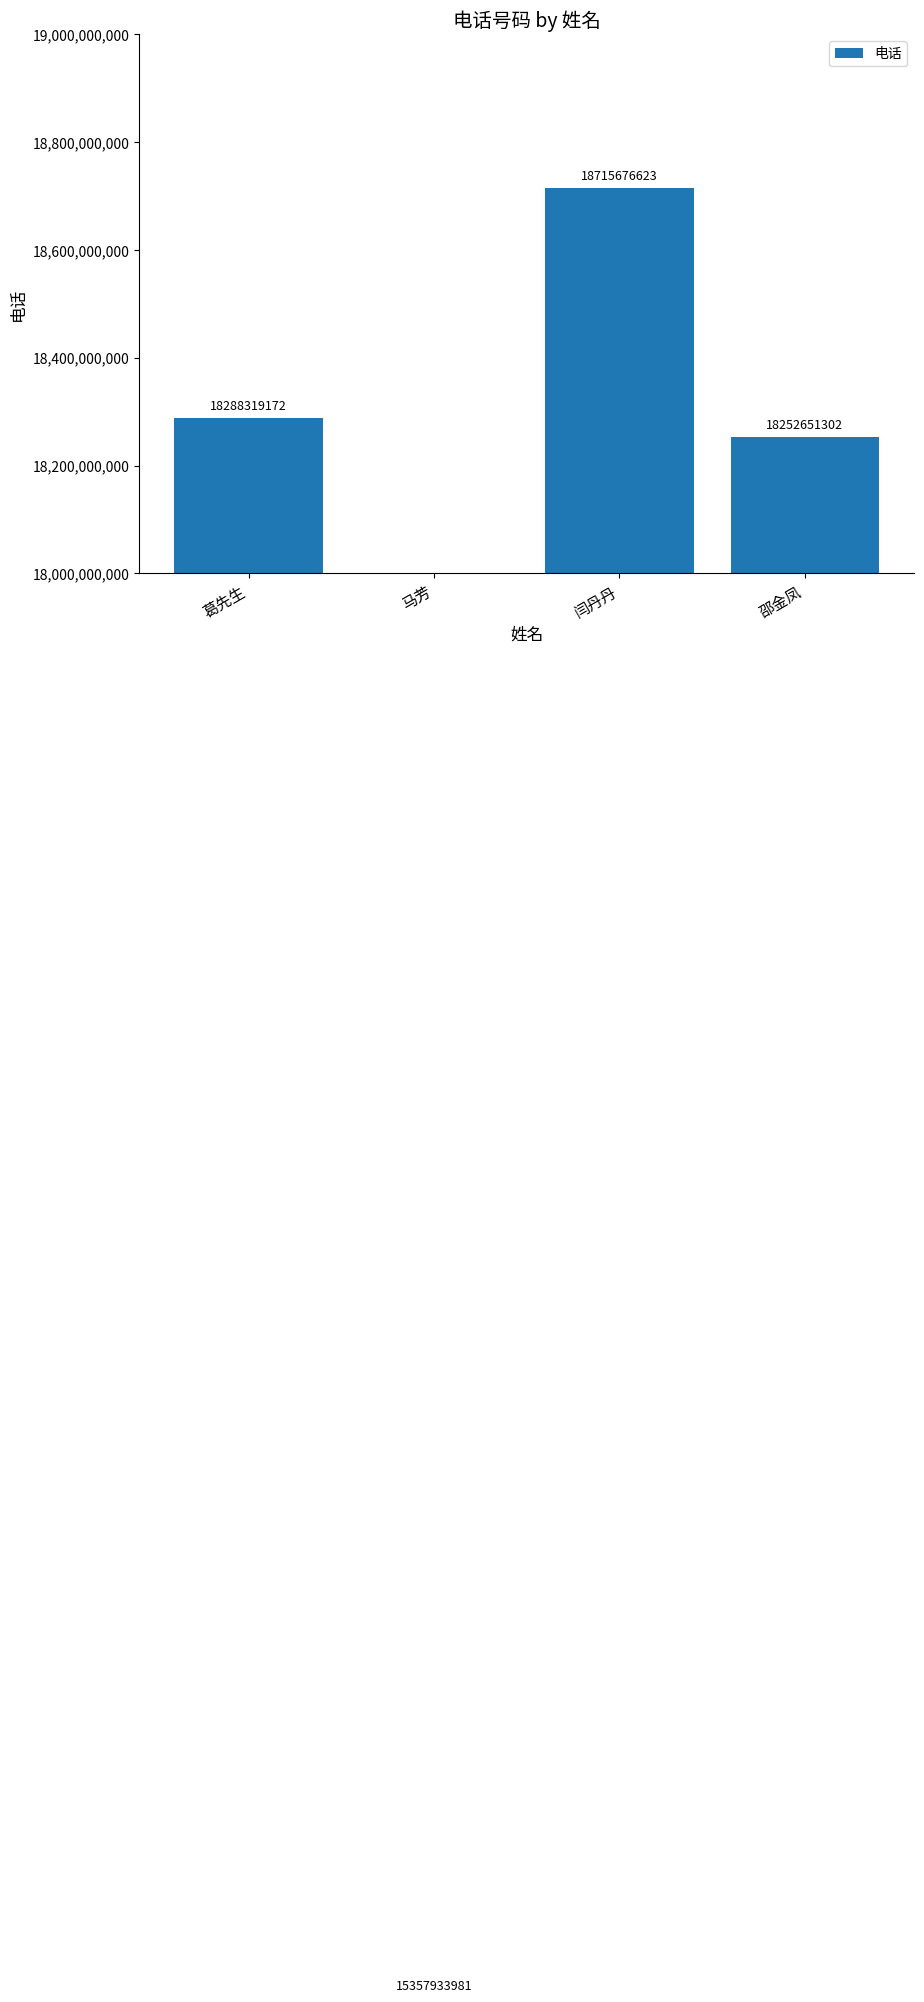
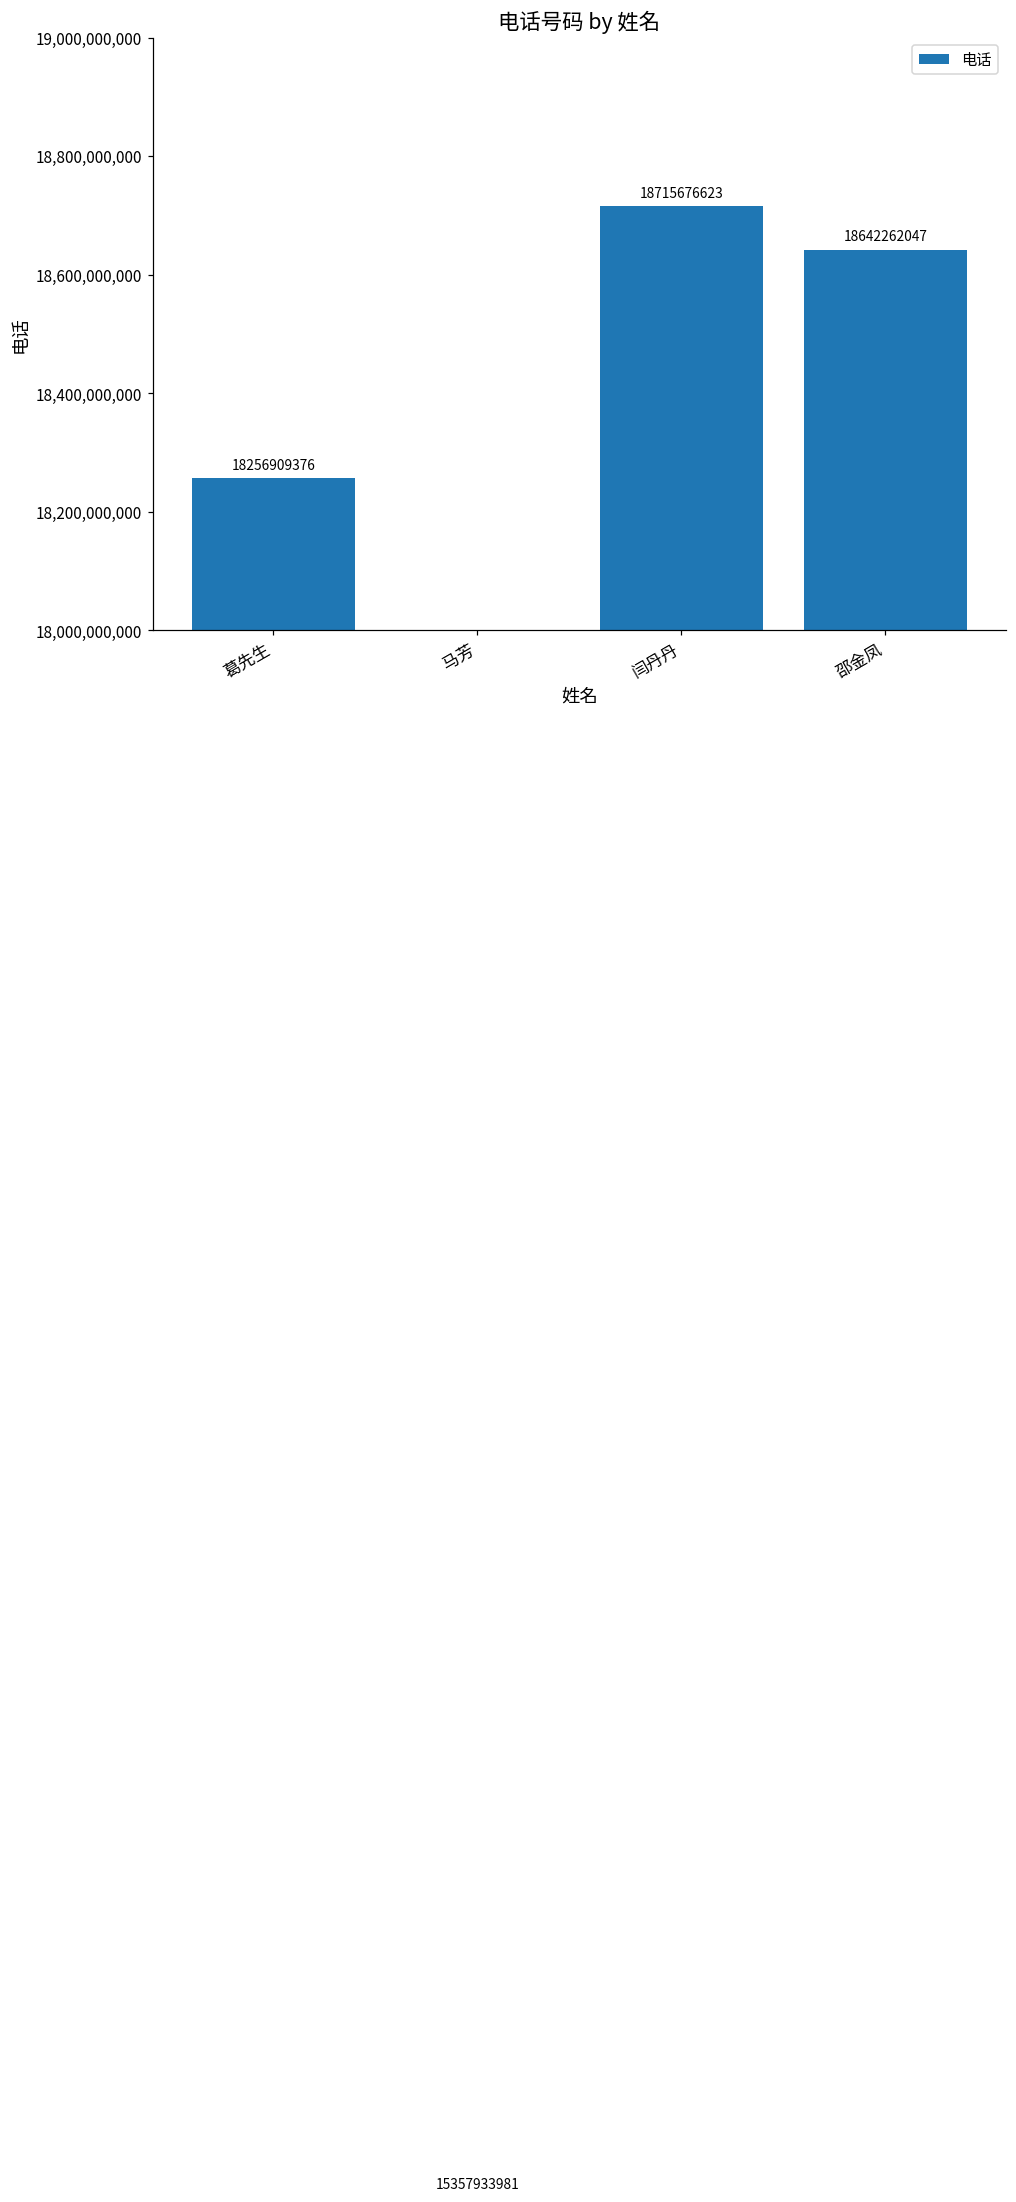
  {
-   "葛先生": 18288319172,
+   "葛先生": 18256909376,
    "闫丹丹": 18715676623,
-   "邵金凤": 18252651302
+   "邵金凤": 18642262047
  }
